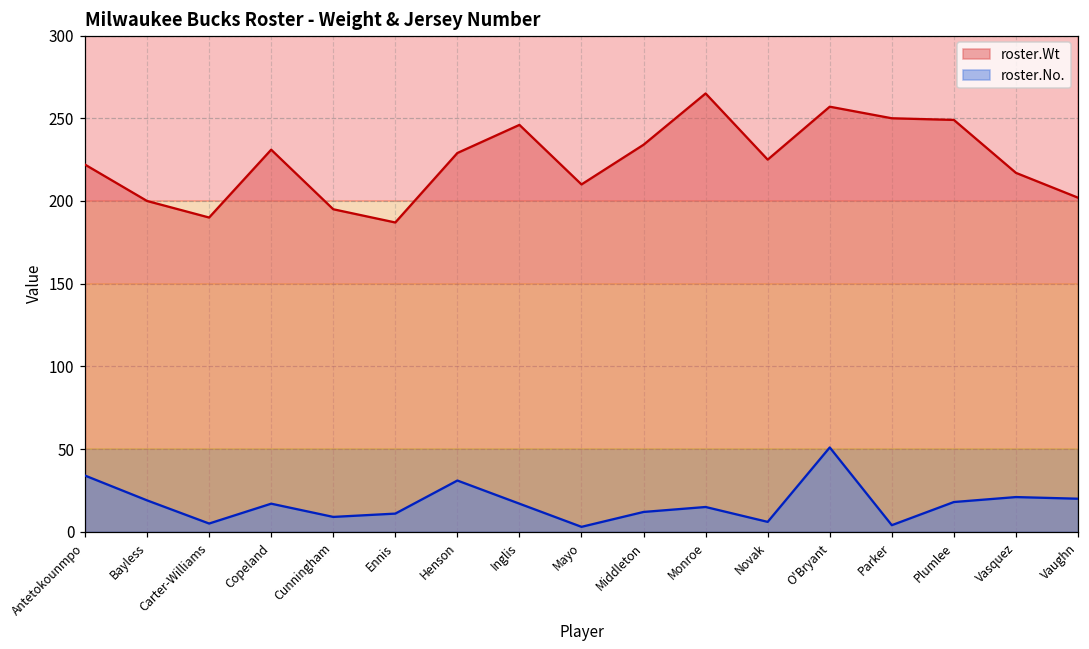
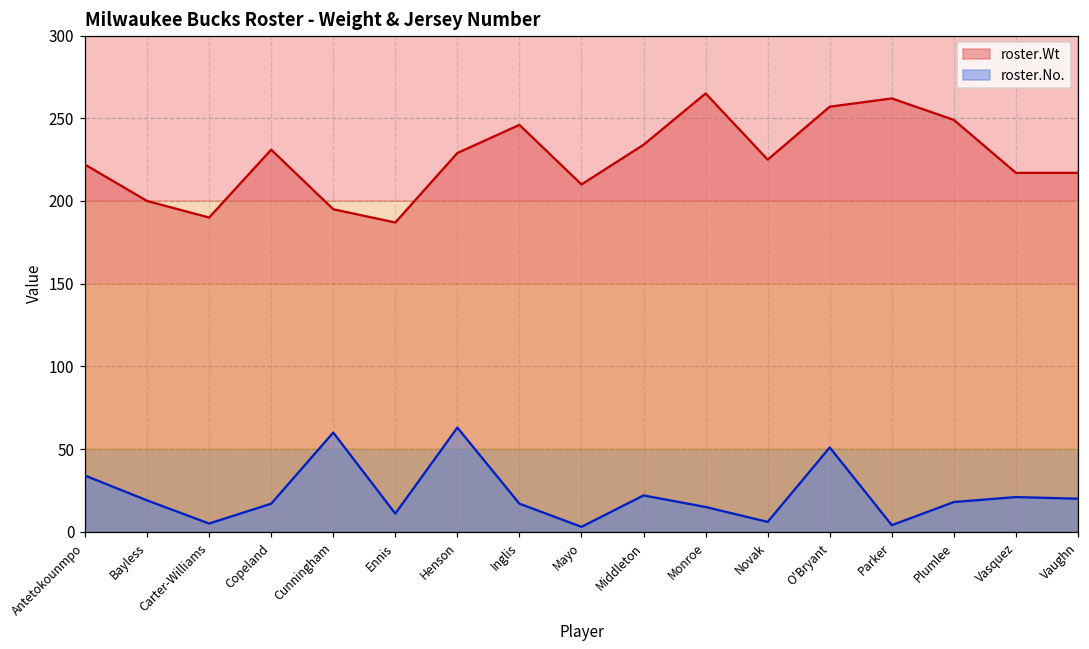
  {
    "roster.Wt": {
      "Antetokounmpo": 222,
      "Bayless": 200,
      "Carter-Williams": 190,
      "Copeland": 231,
      "Cunningham": 195,
      "Ennis": 187,
      "Henson": 229,
      "Inglis": 246,
      "Mayo": 210,
      "Middleton": 234,
      "Monroe": 265,
      "Novak": 225,
      "O'Bryant": 257,
-     "Parker": 250,
+     "Parker": 262,
      "Plumlee": 249,
      "Vasquez": 217,
-     "Vaughn": 202
+     "Vaughn": 217
    },
    "roster.No.": {
      "Antetokounmpo": 34,
      "Bayless": 19,
      "Carter-Williams": 5,
      "Copeland": 17,
-     "Cunningham": 9,
+     "Cunningham": 60,
      "Ennis": 11,
-     "Henson": 31,
+     "Henson": 63,
      "Inglis": 17,
      "Mayo": 3,
-     "Middleton": 12,
+     "Middleton": 22,
      "Monroe": 15,
      "Novak": 6,
      "O'Bryant": 51,
      "Parker": 4,
      "Plumlee": 18,
      "Vasquez": 21,
      "Vaughn": 20
    }
  }
